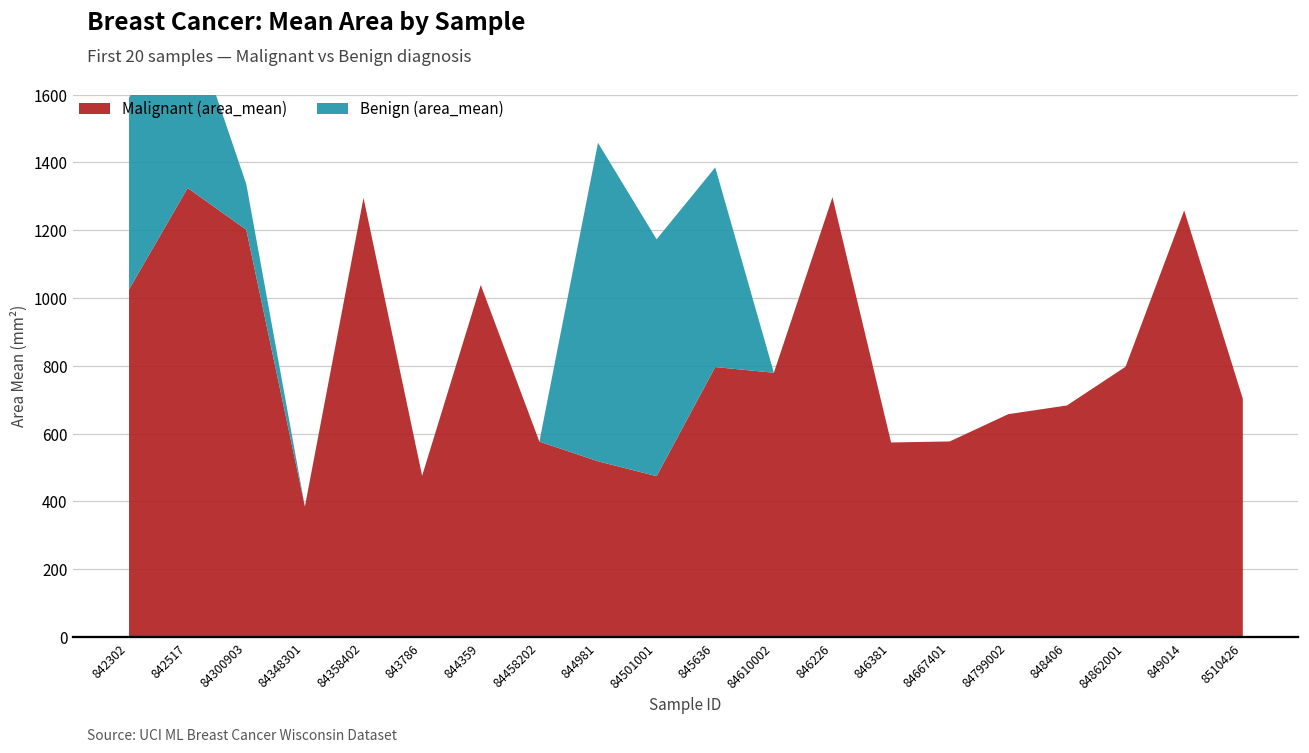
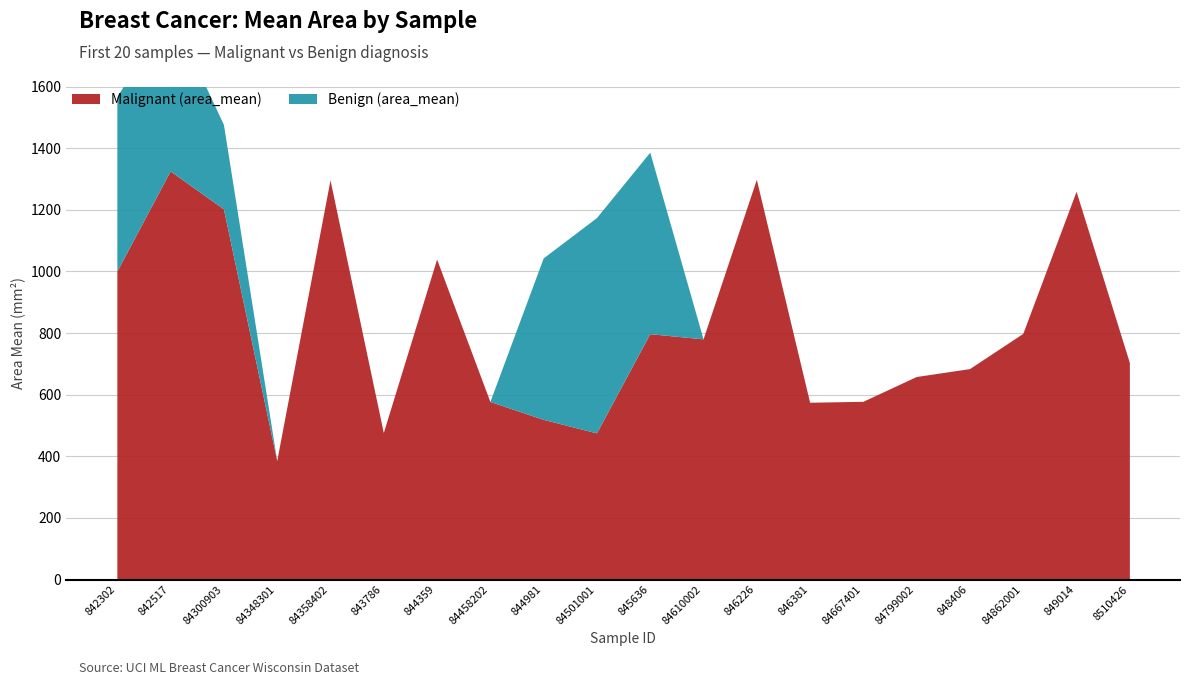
  {
    "Malignant (area_mean)": {
-     "842302": 1030,
+     "842302": 1000,
      "842517": 1330,
      "84300903": 1200,
      "844981": 520,
      "84501001": 480,
      "845636": 800
    },
    "Benign (area_mean)": {
      "842302": 570,
-     "84300903": 130,
-     "844981": 940,
+     "84300903": 270,
+     "844981": 520,
      "84501001": 700,
      "845636": 590
    }
  }
